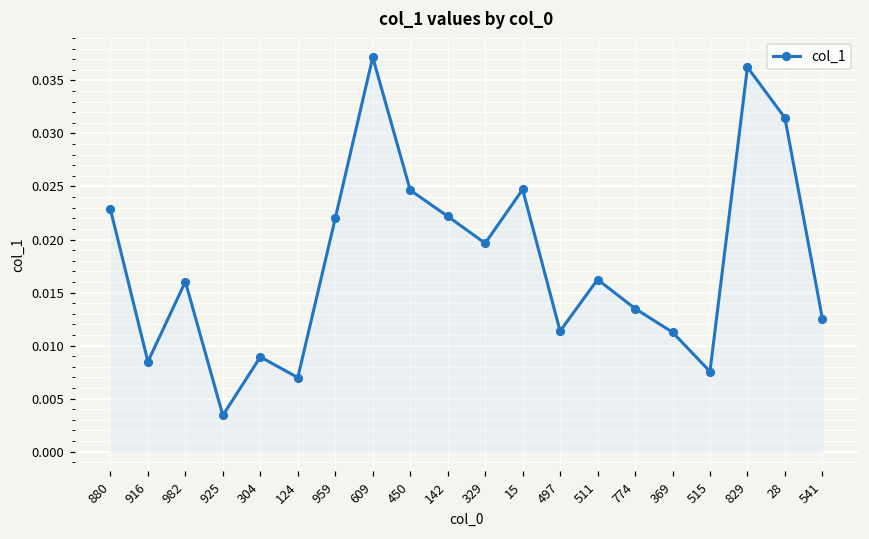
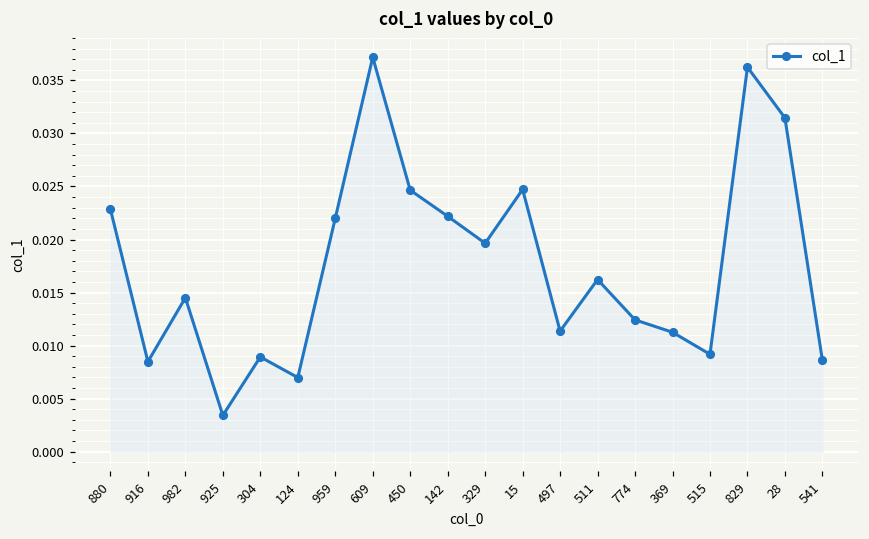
  {
    "880": 0.023,
    "916": 0.008,
-   "982": 0.016,
+   "982": 0.015,
    "925": 0.003,
    "304": 0.009,
    "124": 0.007,
    "959": 0.022,
    "609": 0.037,
    "450": 0.025,
    "142": 0.022,
    "329": 0.020,
    "15": 0.025,
    "497": 0.011,
    "511": 0.016,
-   "774": 0.013,
+   "774": 0.012,
    "369": 0.011,
-   "515": 0.008,
+   "515": 0.009,
    "829": 0.036,
    "28": 0.031,
-   "541": 0.013
+   "541": 0.009
  }
